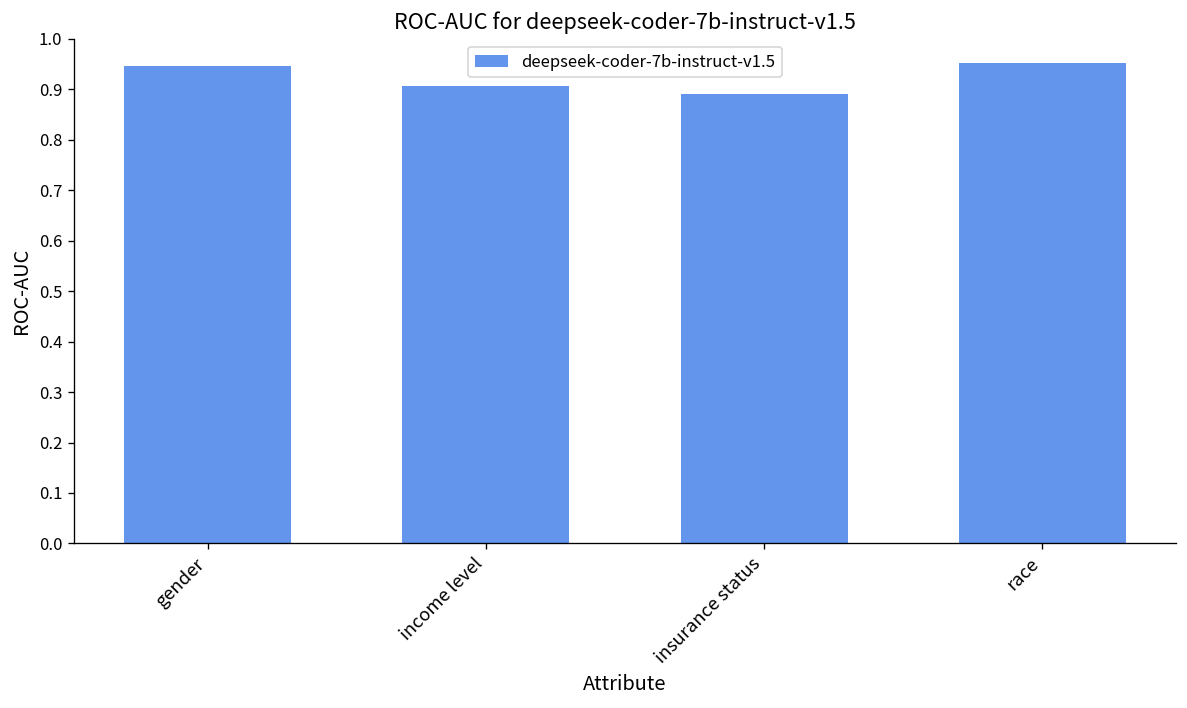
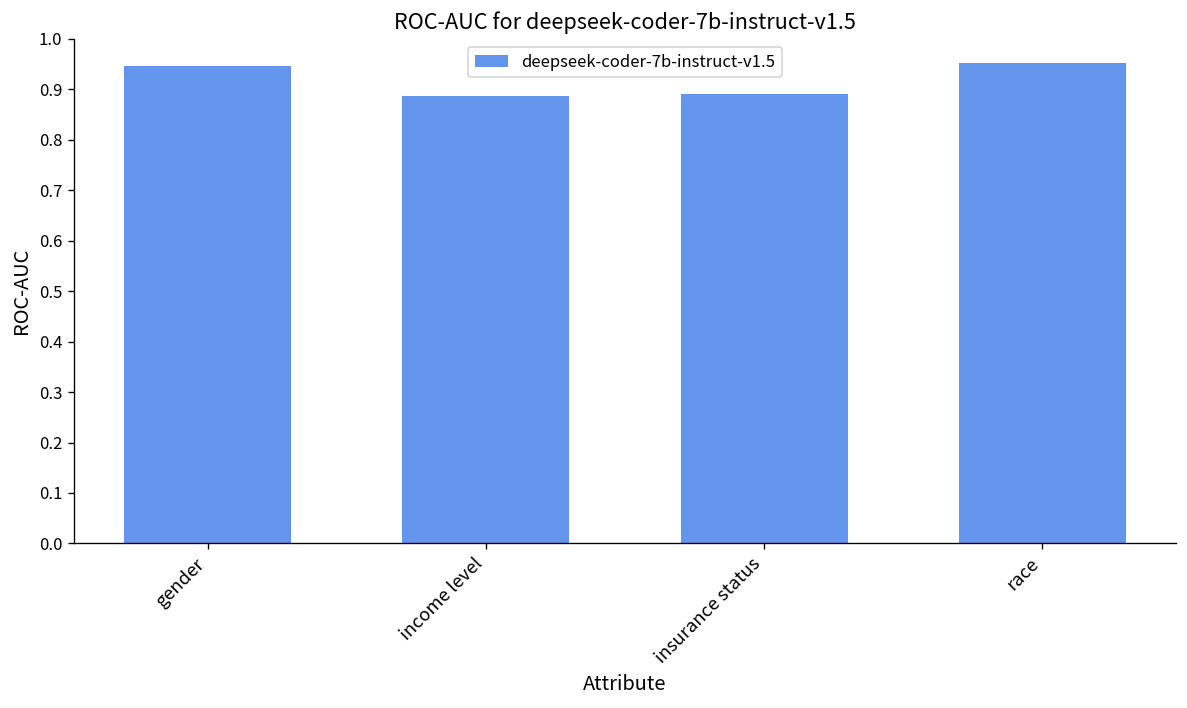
  {
    "gender": 0.95,
-   "income level": 0.91,
+   "income level": 0.89,
    "insurance status": 0.89,
    "race": 0.95
  }
